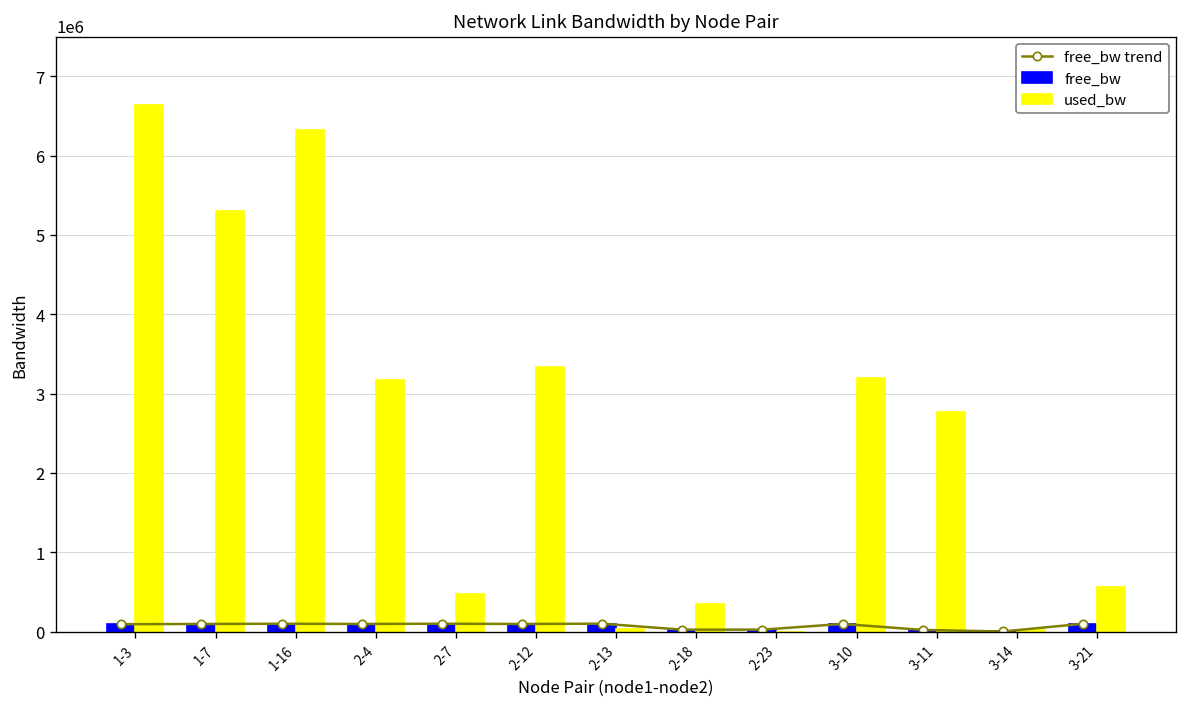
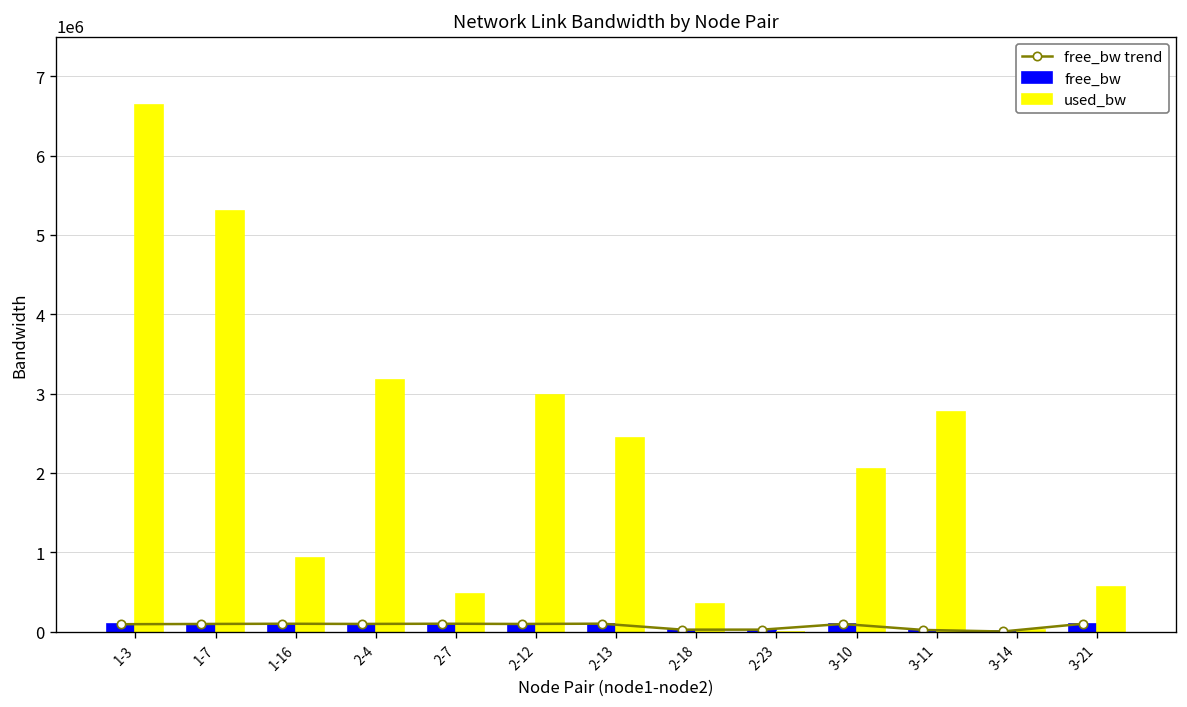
  {
    "free_bw": {
      "1-3": 100000,
      "1-7": 100000,
      "1-16": 100000,
      "2-4": 100000,
      "2-7": 100000,
      "2-12": 100000,
      "2-13": 100000,
      "3-10": 100000,
      "3-21": 100000
    },
    "used_bw": {
      "1-3": 6600000,
      "1-7": 5300000,
-     "1-16": 6300000,
+     "1-16": 900000,
      "2-4": 3200000,
      "2-7": 500000,
-     "2-12": 3300000,
-     "2-13": 0,
+     "2-12": 3000000,
+     "2-13": 2400000,
      "2-18": 300000,
-     "3-10": 3200000,
+     "3-10": 2100000,
      "3-11": 2800000,
      "3-21": 600000
    }
  }
